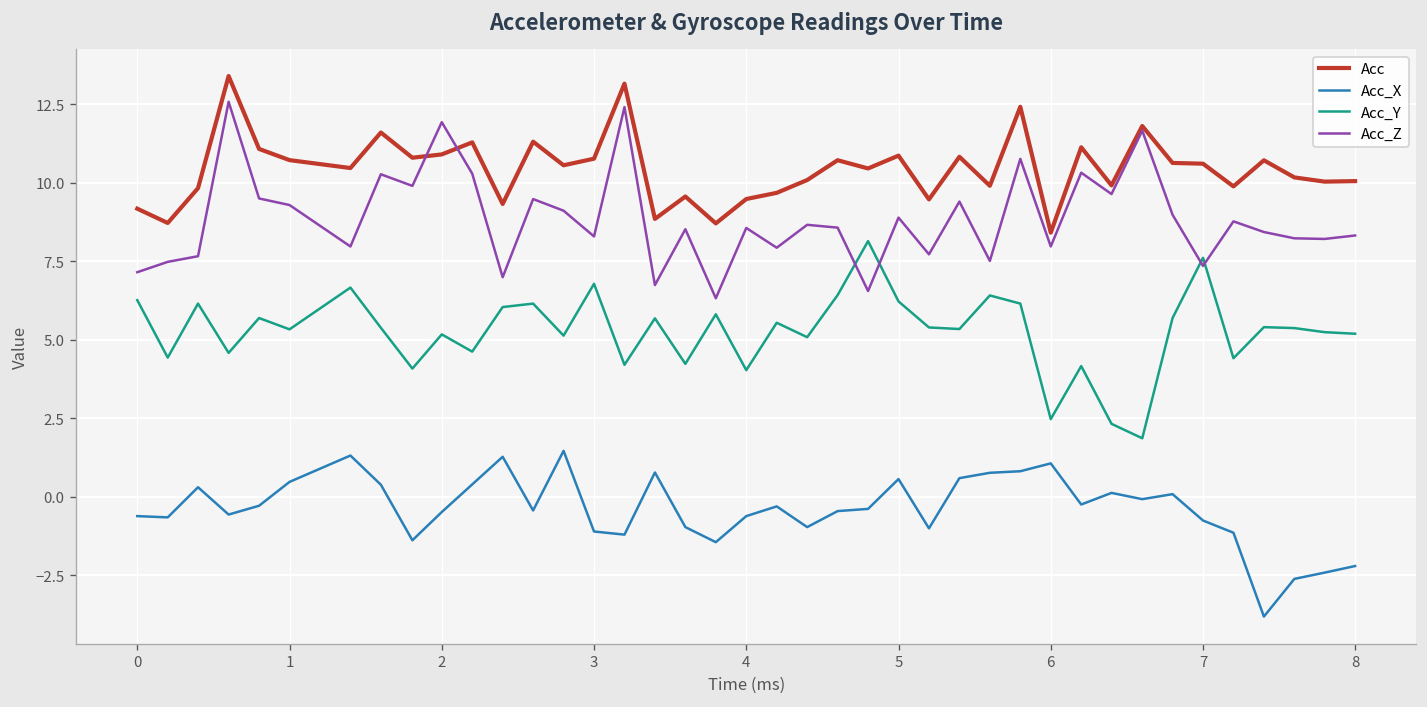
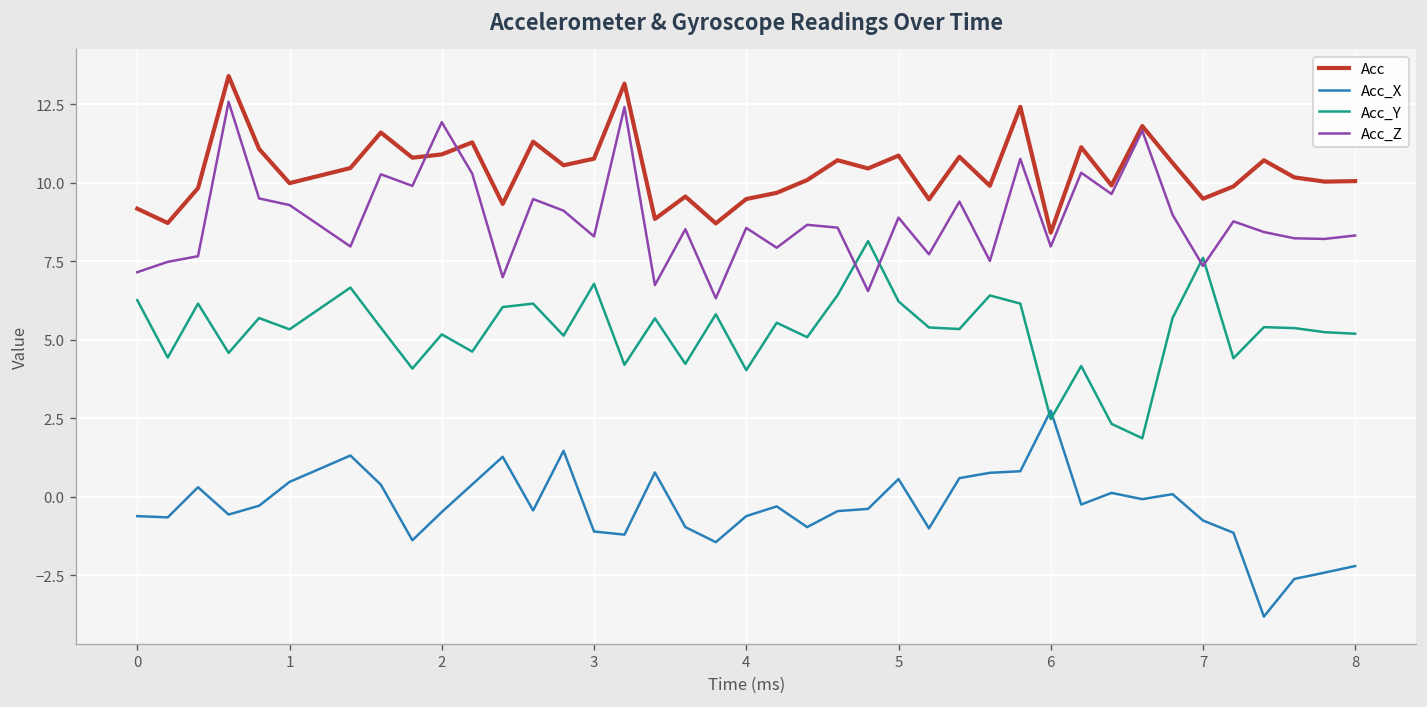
  {
    "Acc": {
      "0": 9.2,
-     "1": 10.7,
+     "1": 10.0,
      "2": 10.9,
      "3": 10.8,
      "4": 9.5,
      "5": 10.9,
      "6": 8.4,
-     "7": 10.6,
+     "7": 9.5,
      "8": 10.1
    },
    "Acc_X": {
      "0": -0.6,
      "1": 0.5,
      "2": -0.5,
      "3": -1.1,
      "4": -0.6,
      "5": 0.6,
-     "6": 1.1,
+     "6": 2.7,
      "7": -0.8,
      "8": -2.2
    },
    "Acc_Y": {
      "0": 6.3,
      "1": 5.3,
      "2": 5.2,
      "3": 6.8,
      "4": 4.0,
      "5": 6.2,
      "6": 2.5,
      "7": 7.6,
      "8": 5.2
    },
    "Acc_Z": {
      "0": 7.1,
      "1": 9.3,
      "2": 11.9,
      "3": 8.3,
      "4": 8.6,
      "5": 8.9,
      "6": 8.0,
      "7": 7.4,
      "8": 8.3
    }
  }
